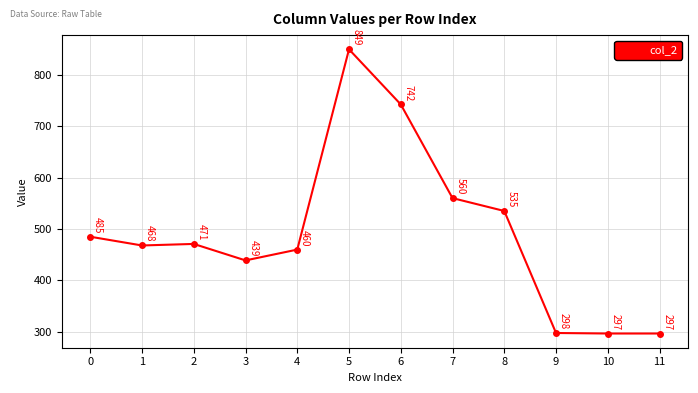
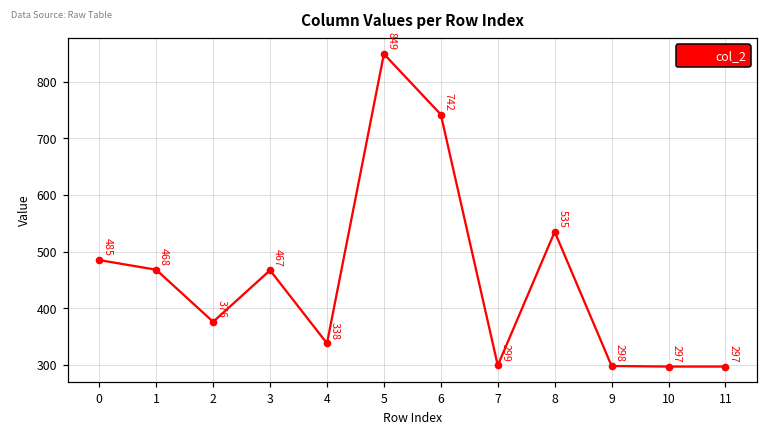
  {
    "0": 485,
    "1": 468,
-   "2": 471,
-   "3": 439,
-   "4": 460,
+   "2": 376,
+   "3": 467,
+   "4": 338,
    "5": 849,
    "6": 742,
-   "7": 560,
+   "7": 299,
    "8": 535,
    "9": 298,
    "10": 297,
    "11": 297
  }
